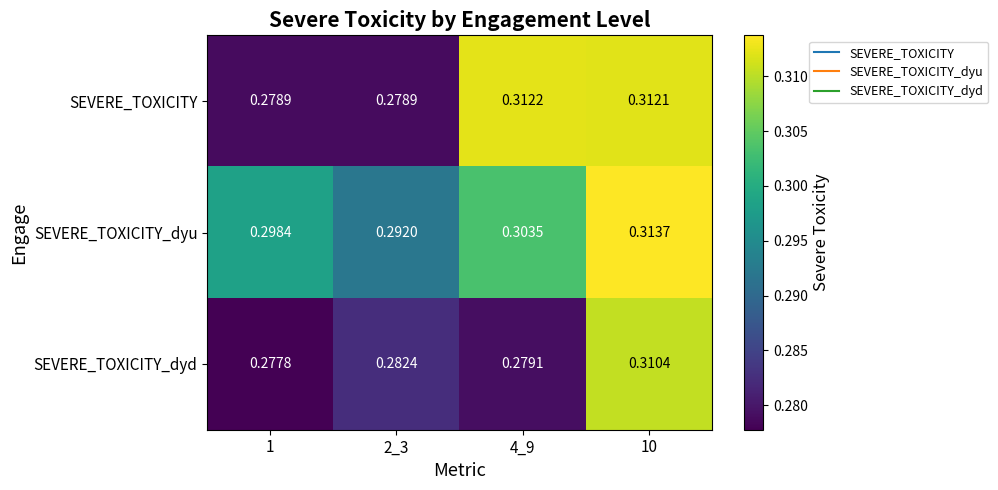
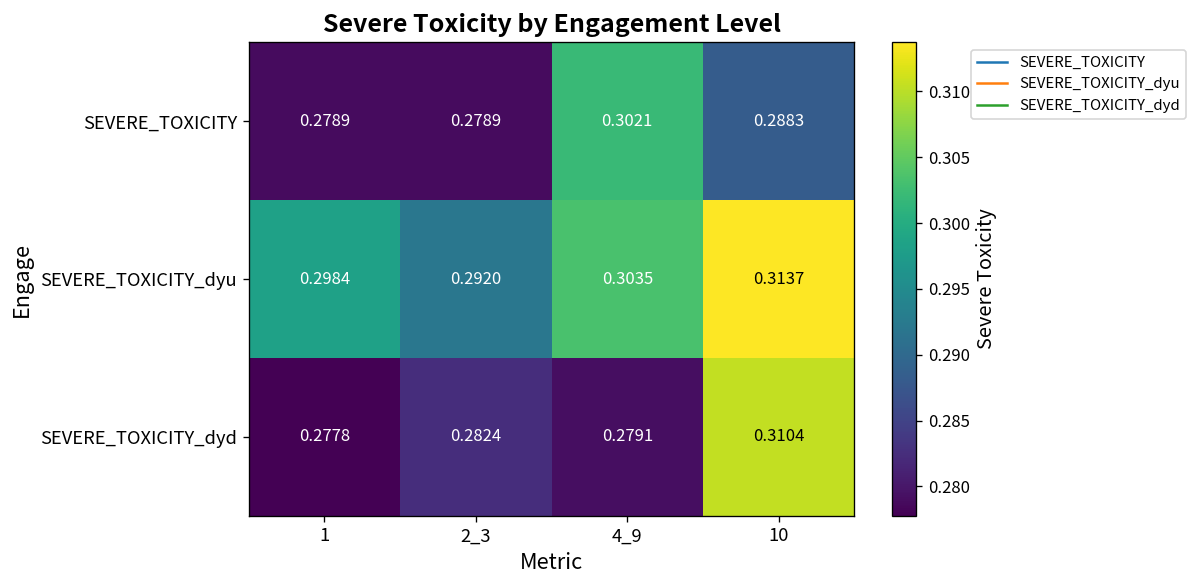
  {
    "SEVERE_TOXICITY": {
      "1": 0.2789,
      "2_3": 0.2789,
-     "4_9": 0.3122,
-     "10": 0.3121
+     "4_9": 0.3021,
+     "10": 0.2883
    },
    "SEVERE_TOXICITY_dyu": {
      "1": 0.2984,
      "2_3": 0.2920,
      "4_9": 0.3035,
      "10": 0.3137
    },
    "SEVERE_TOXICITY_dyd": {
      "1": 0.2778,
      "2_3": 0.2824,
      "4_9": 0.2791,
      "10": 0.3104
    }
  }
